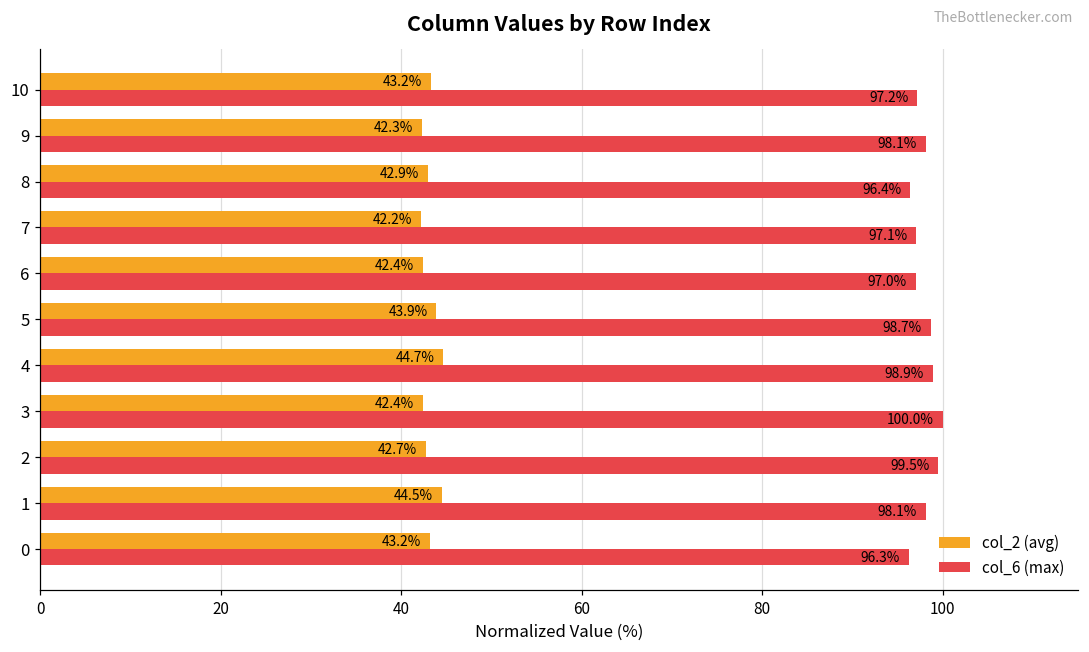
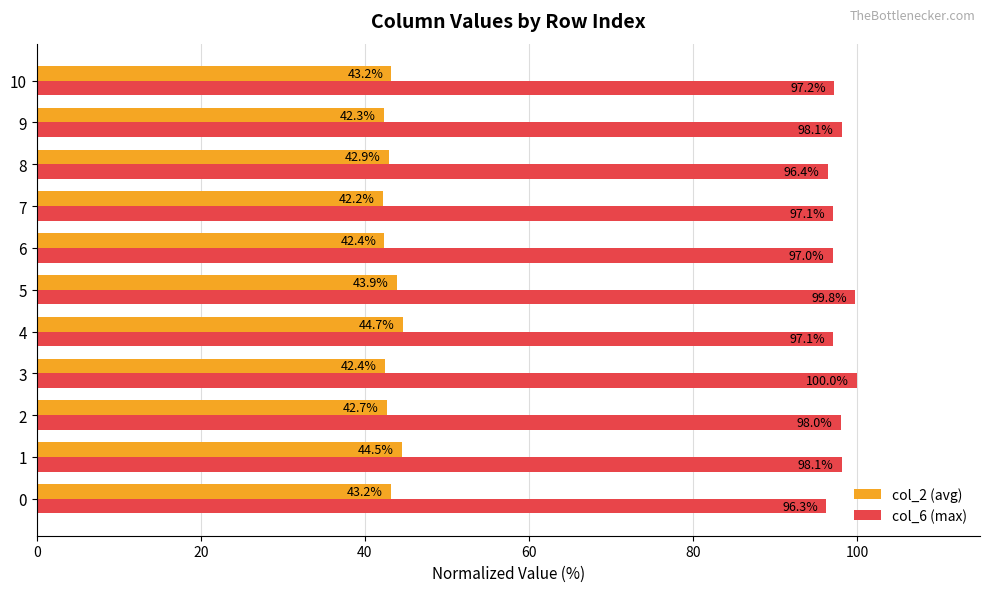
  {
    "col_2 (avg)": {
      "10": "43.2%",
      "9": "42.3%",
      "8": "42.9%",
      "7": "42.2%",
      "6": "42.4%",
      "5": "43.9%",
      "4": "44.7%",
      "3": "42.4%",
      "2": "42.7%",
      "1": "44.5%",
      "0": "43.2%"
    },
    "col_6 (max)": {
      "10": "97.2%",
      "9": "98.1%",
      "8": "96.4%",
      "7": "97.1%",
      "6": "97.0%",
-     "5": "98.7%",
-     "4": "98.9%",
+     "5": "99.8%",
+     "4": "97.1%",
      "3": "100.0%",
-     "2": "99.5%",
+     "2": "98.0%",
      "1": "98.1%",
      "0": "96.3%"
    }
  }
